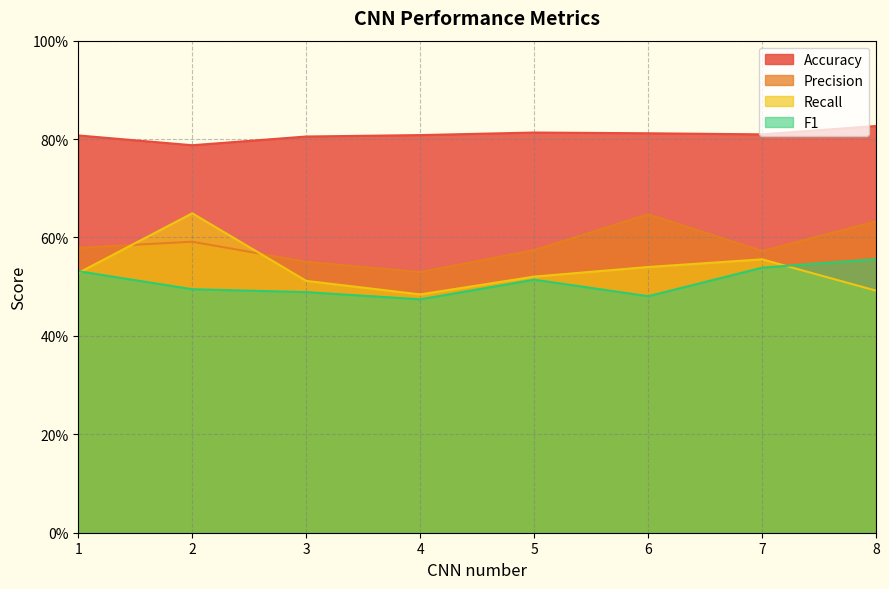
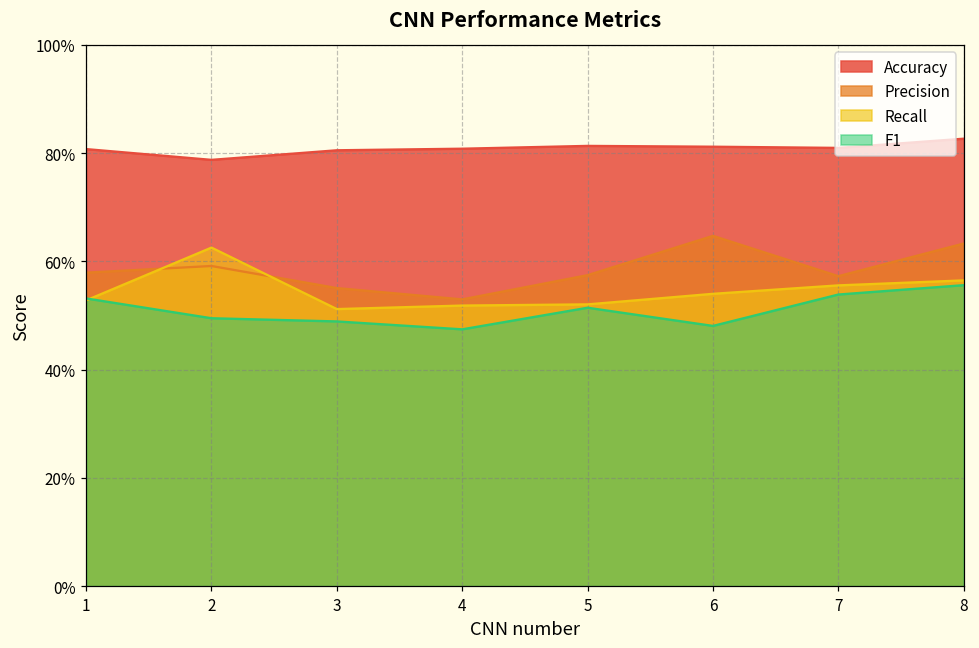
  {
    "Recall": {
-     "2": "65%",
+     "2": "63%",
      "3": "51%",
-     "4": "48%",
+     "4": "52%",
      "5": "52%",
      "6": "54%",
      "7": "56%",
-     "8": "49%"
+     "8": "56%"
    },
    "F1": {
      "2": "49%",
      "3": "49%",
      "4": "47%",
      "5": "51%",
      "6": "48%",
      "7": "54%",
      "8": "56%"
    }
  }
